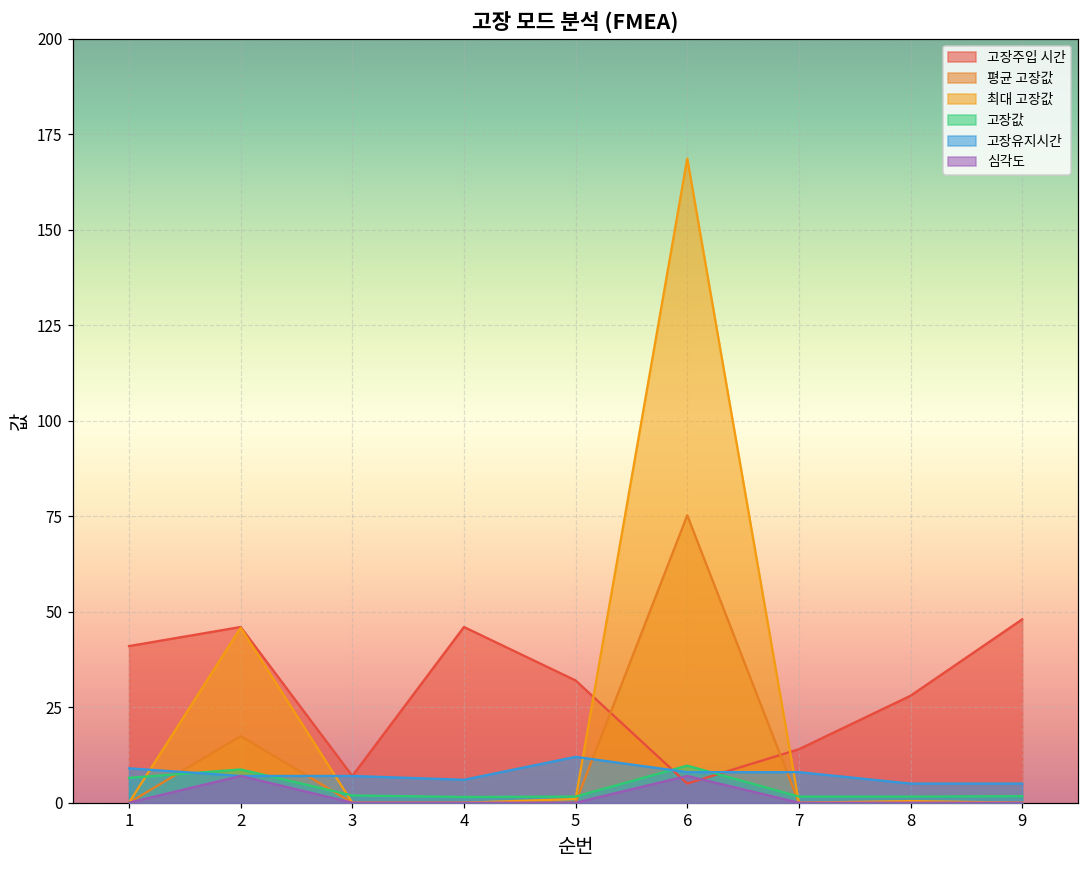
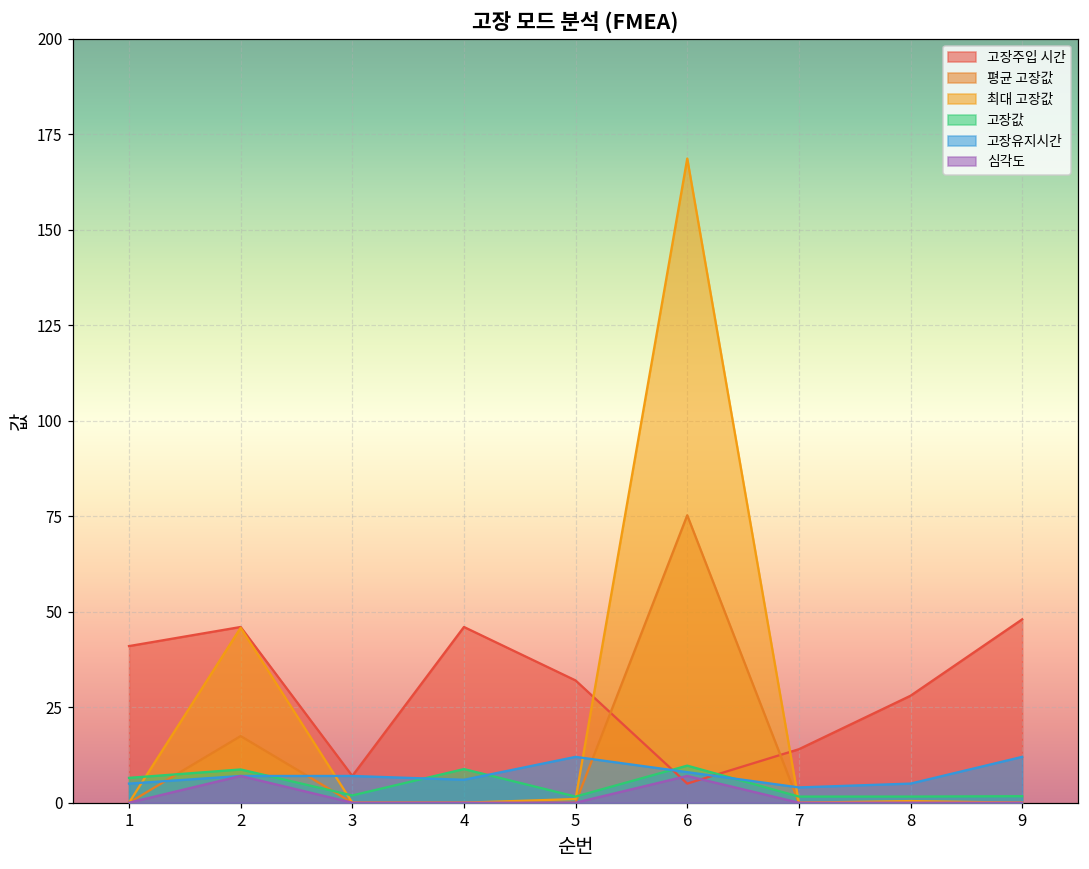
  {
    "고장값": {
      "1": 7,
      "2": 9,
      "3": 2,
-     "4": 2,
+     "4": 9,
      "6": 10,
      "7": 2,
      "8": 2,
      "9": 2
    },
    "고장유지시간": {
-     "1": 9,
+     "1": 5,
      "4": 6,
      "5": 12,
      "6": 8,
-     "7": 8,
+     "7": 4,
      "8": 5,
-     "9": 5
+     "9": 12
    },
    "심각도": {
      "6": 7
    }
  }
